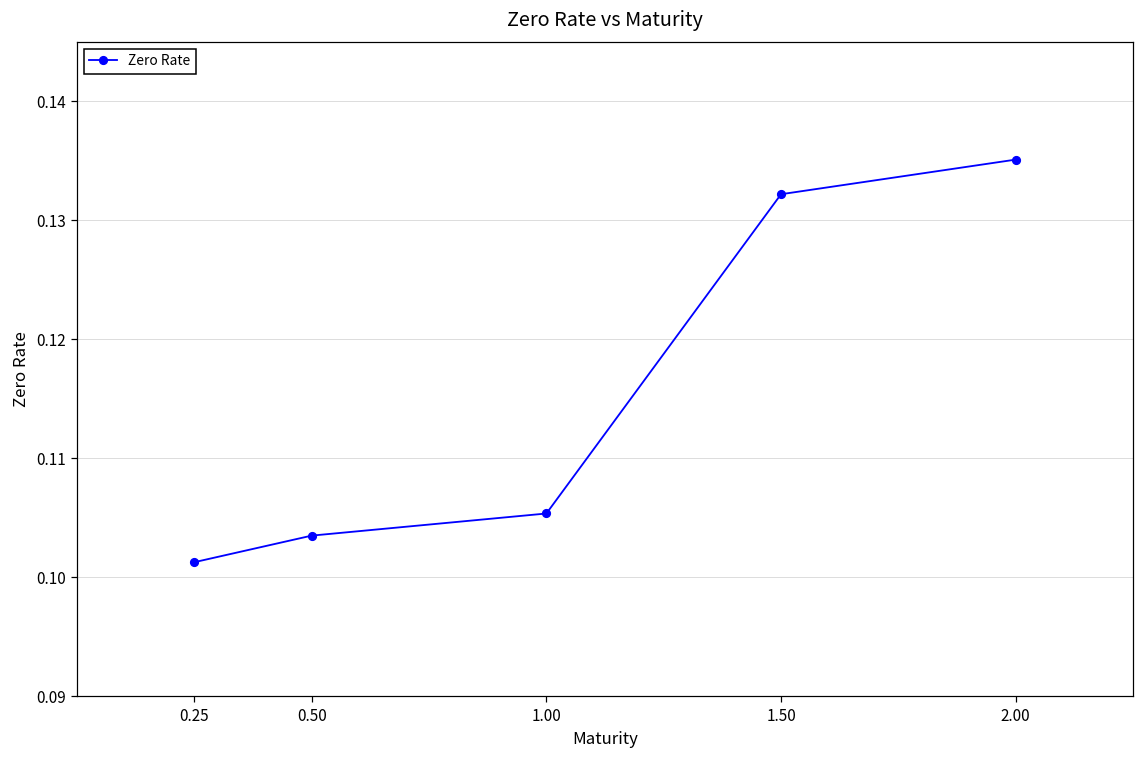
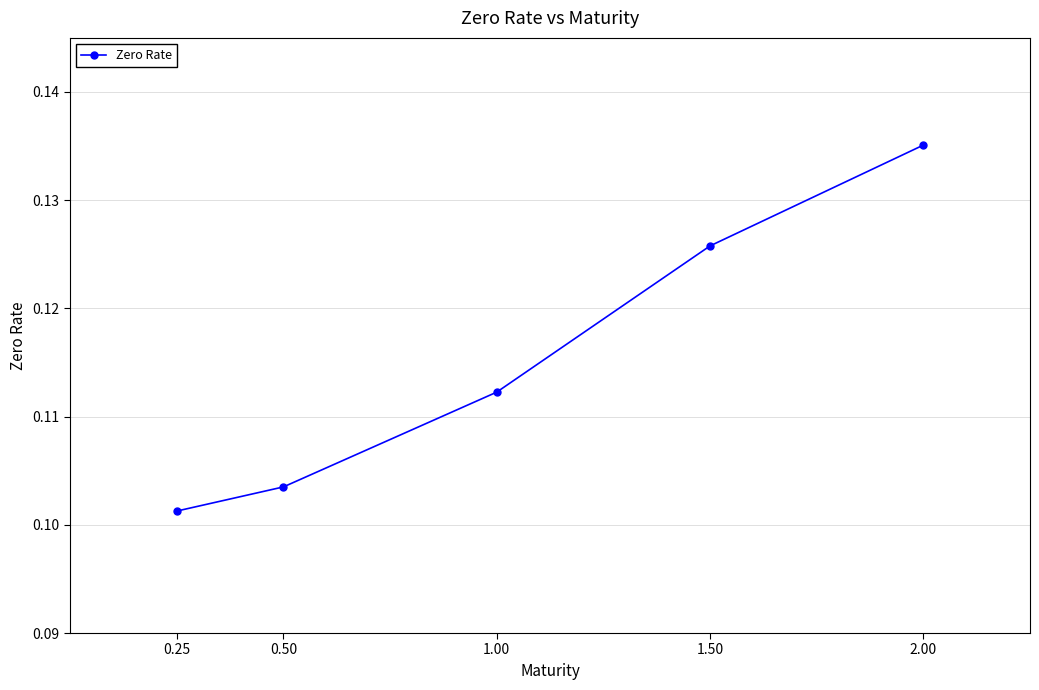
  {
    "0.25": 0.1013,
    "0.50": 0.1035,
-   "1.00": 0.1054,
-   "1.50": 0.1322,
+   "1.00": 0.1123,
+   "1.50": 0.1258,
    "2.00": 0.1351
  }
